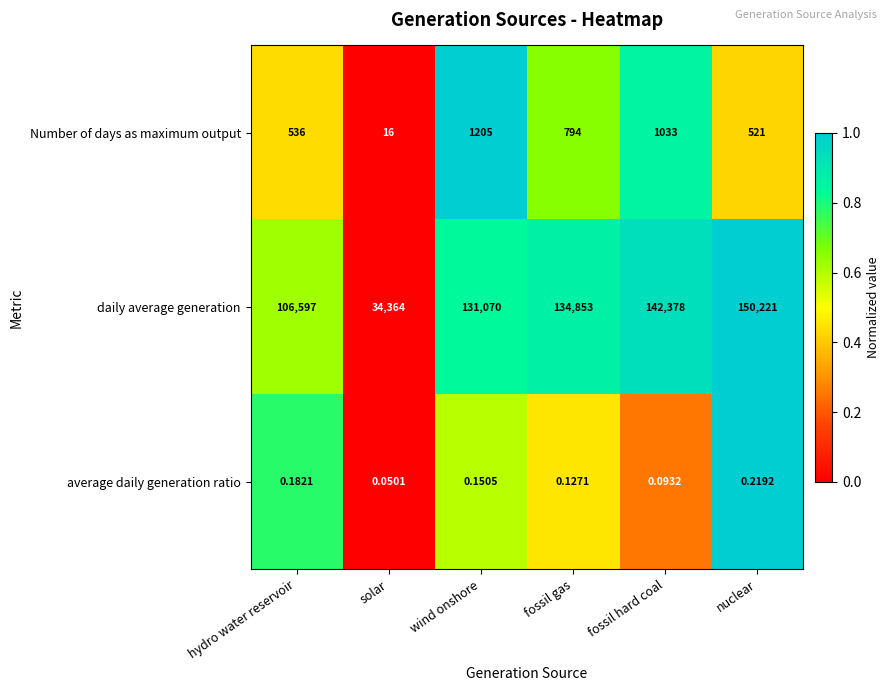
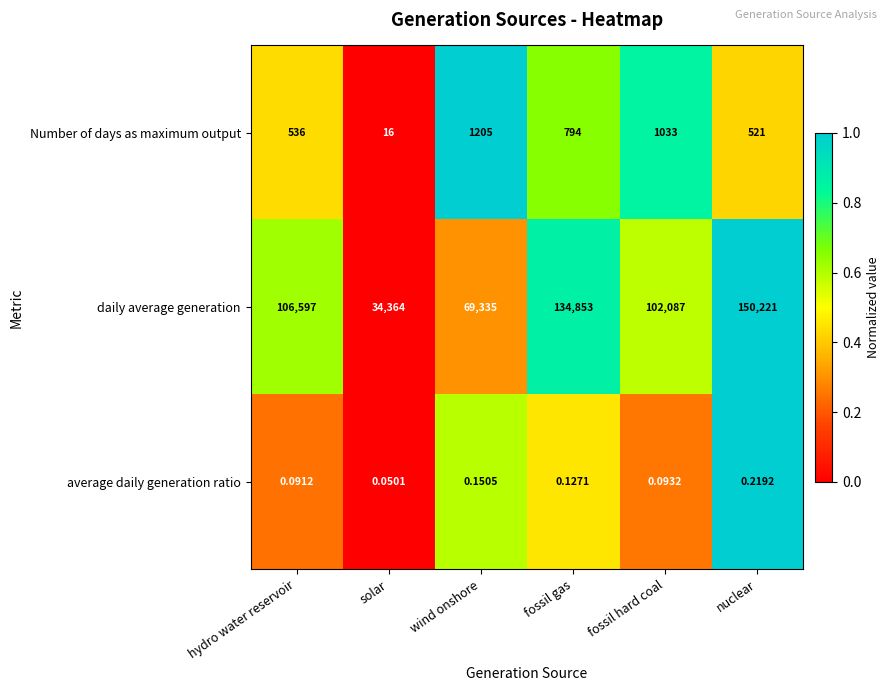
  {
    "Number of days as maximum output": {
      "hydro water reservoir": "536",
      "solar": "16",
      "wind onshore": "1205",
      "fossil gas": "794",
      "fossil hard coal": "1033",
      "nuclear": "521"
    },
    "daily average generation": {
      "hydro water reservoir": "106,597",
      "solar": "34,364",
-     "wind onshore": "131,070",
+     "wind onshore": "69,335",
      "fossil gas": "134,853",
-     "fossil hard coal": "142,378",
+     "fossil hard coal": "102,087",
      "nuclear": "150,221"
    },
    "average daily generation ratio": {
-     "hydro water reservoir": "0.1821",
+     "hydro water reservoir": "0.0912",
      "solar": "0.0501",
      "wind onshore": "0.1505",
      "fossil gas": "0.1271",
      "fossil hard coal": "0.0932",
      "nuclear": "0.2192"
    }
  }
